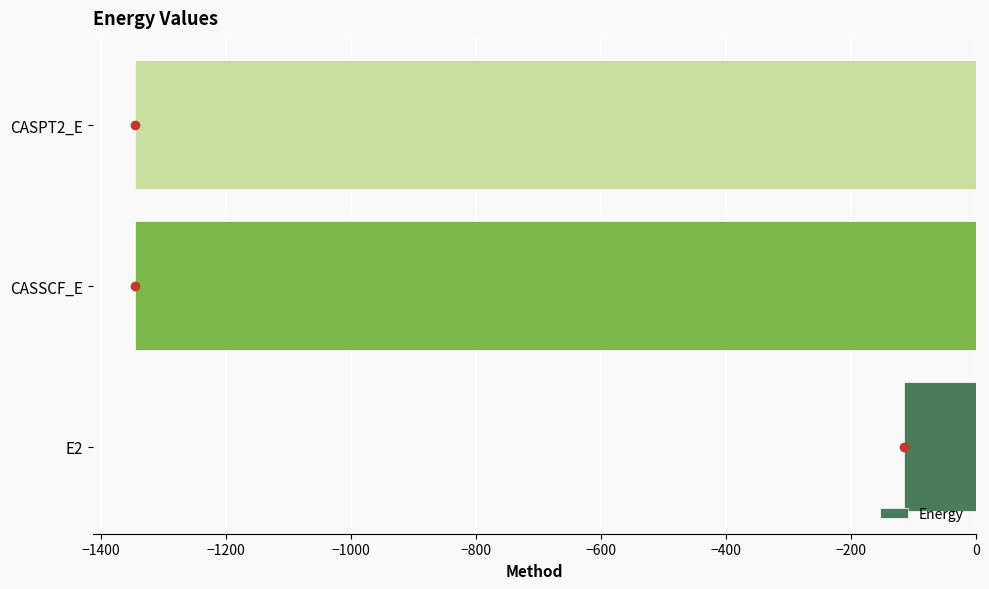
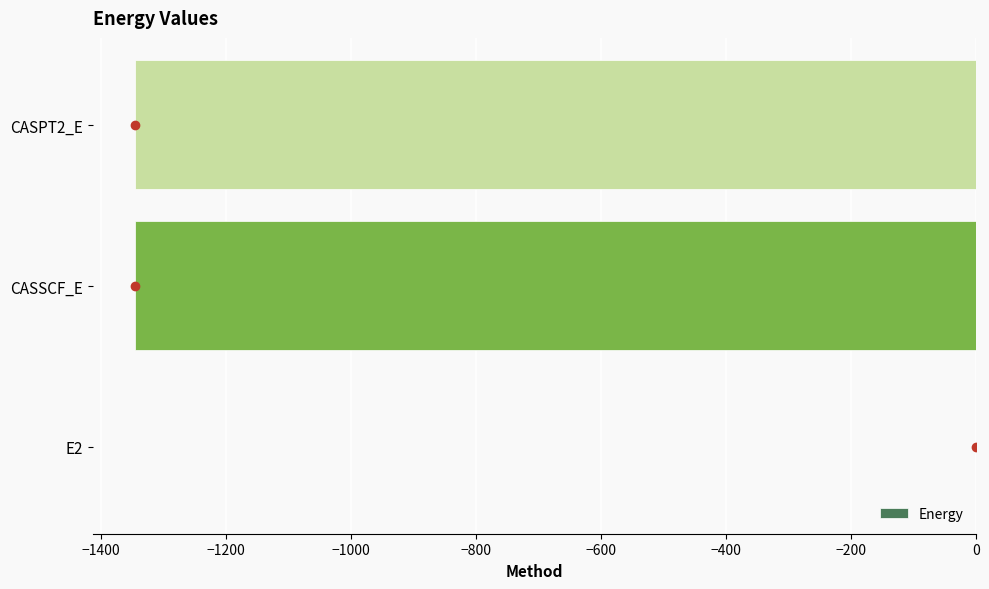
  {
    "Energy": {
      "CASPT2_E": -1350,
      "CASSCF_E": -1350,
-     "E2": -120
+     "E2": 0
    }
  }
